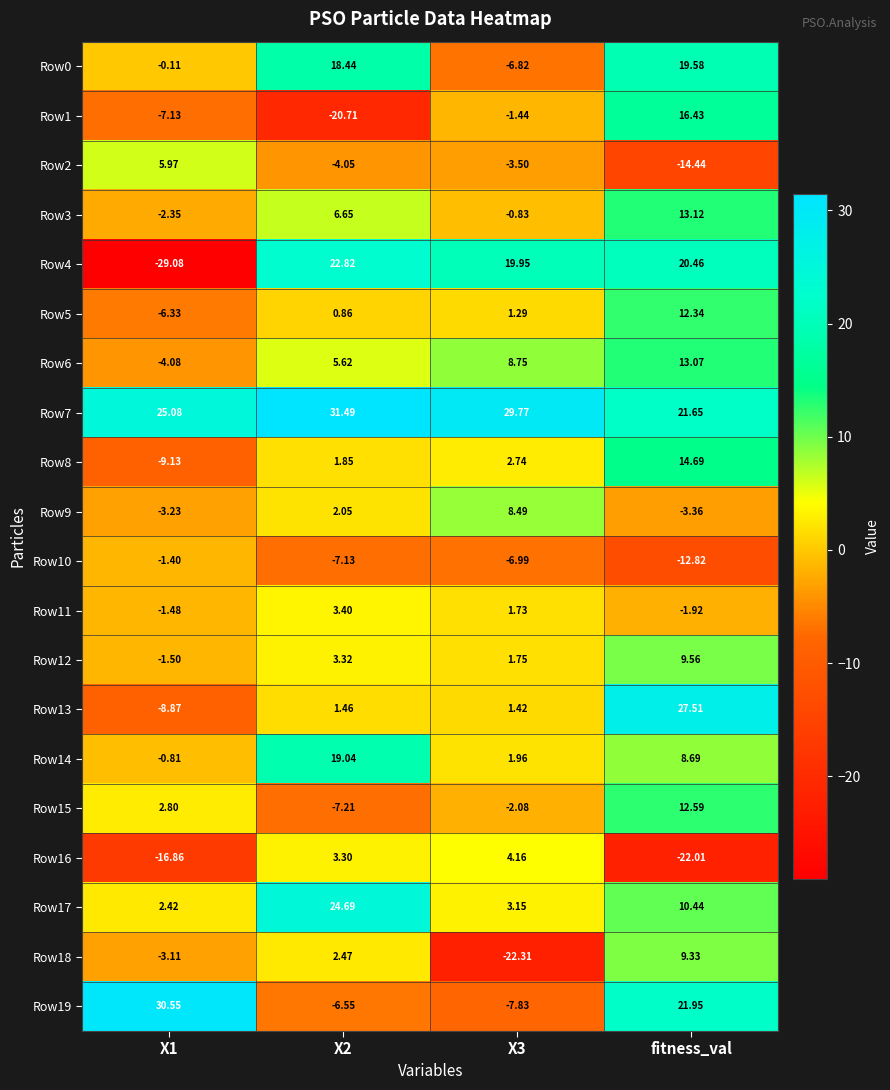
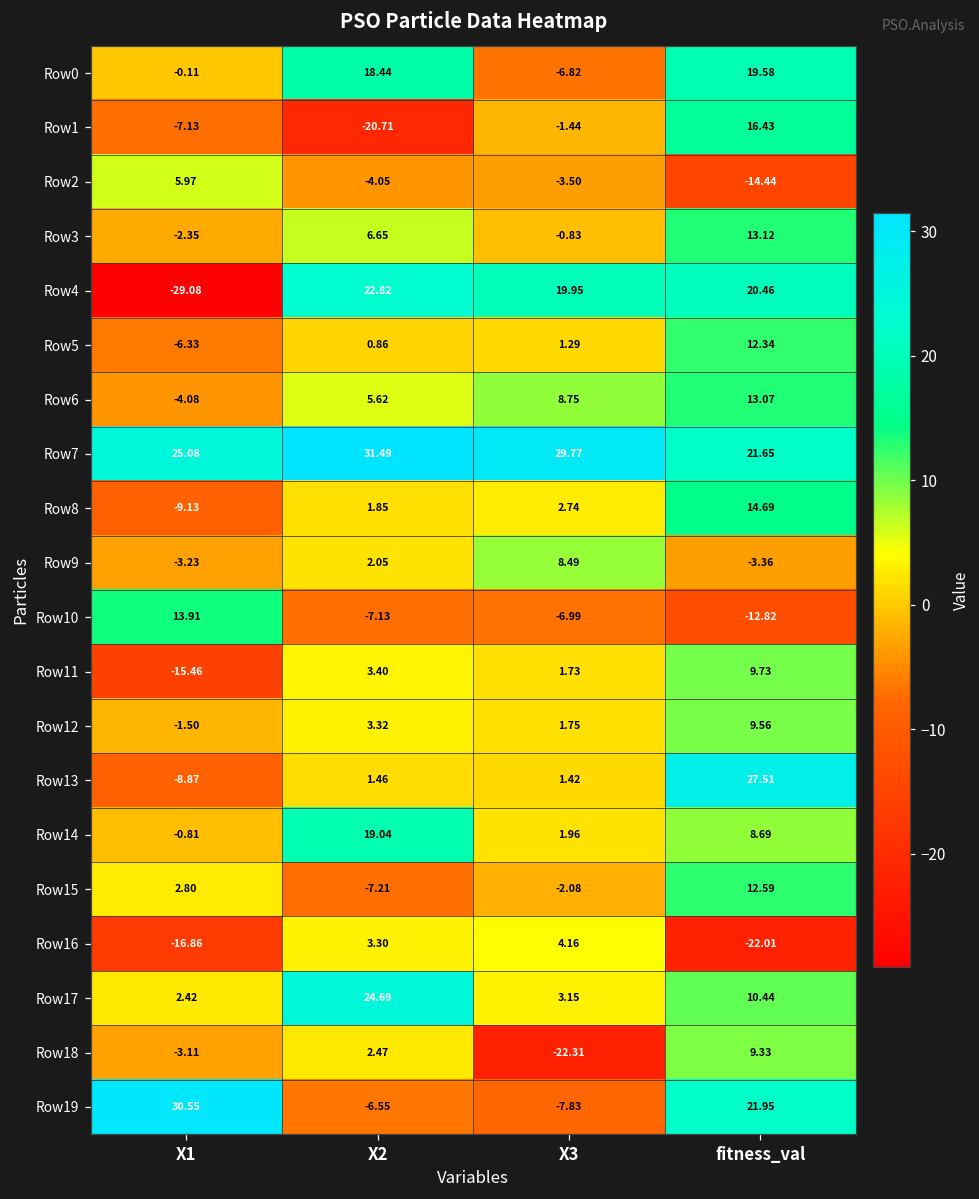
  {
    "Row0": {
      "X1": -0.11,
      "X2": 18.44,
      "X3": -6.82,
      "fitness_val": 19.58
    },
    "Row1": {
      "X1": -7.13,
      "X2": -20.71,
      "X3": -1.44,
      "fitness_val": 16.43
    },
    "Row2": {
      "X1": 5.97,
      "X2": -4.05,
      "X3": -3.50,
      "fitness_val": -14.44
    },
    "Row3": {
      "X1": -2.35,
      "X2": 6.65,
      "X3": -0.83,
      "fitness_val": 13.12
    },
    "Row4": {
      "X1": -29.08,
      "X2": 22.82,
      "X3": 19.95,
      "fitness_val": 20.46
    },
    "Row5": {
      "X1": -6.33,
      "X2": 0.86,
      "X3": 1.29,
      "fitness_val": 12.34
    },
    "Row6": {
      "X1": -4.08,
      "X2": 5.62,
      "X3": 8.75,
      "fitness_val": 13.07
    },
    "Row7": {
      "X1": 25.08,
      "X2": 31.49,
      "X3": 29.77,
      "fitness_val": 21.65
    },
    "Row8": {
      "X1": -9.13,
      "X2": 1.85,
      "X3": 2.74,
      "fitness_val": 14.69
    },
    "Row9": {
      "X1": -3.23,
      "X2": 2.05,
      "X3": 8.49,
      "fitness_val": -3.36
    },
    "Row10": {
-     "X1": -1.40,
+     "X1": 13.91,
      "X2": -7.13,
      "X3": -6.99,
      "fitness_val": -12.82
    },
    "Row11": {
-     "X1": -1.48,
+     "X1": -15.46,
      "X2": 3.40,
      "X3": 1.73,
-     "fitness_val": -1.92
+     "fitness_val": 9.73
    },
    "Row12": {
      "X1": -1.50,
      "X2": 3.32,
      "X3": 1.75,
      "fitness_val": 9.56
    },
    "Row13": {
      "X1": -8.87,
      "X2": 1.46,
      "X3": 1.42,
      "fitness_val": 27.51
    },
    "Row14": {
      "X1": -0.81,
      "X2": 19.04,
      "X3": 1.96,
      "fitness_val": 8.69
    },
    "Row15": {
      "X1": 2.80,
      "X2": -7.21,
      "X3": -2.08,
      "fitness_val": 12.59
    },
    "Row16": {
      "X1": -16.86,
      "X2": 3.30,
      "X3": 4.16,
      "fitness_val": -22.01
    },
    "Row17": {
      "X1": 2.42,
      "X2": 24.69,
      "X3": 3.15,
      "fitness_val": 10.44
    },
    "Row18": {
      "X1": -3.11,
      "X2": 2.47,
      "X3": -22.31,
      "fitness_val": 9.33
    },
    "Row19": {
      "X1": 30.55,
      "X2": -6.55,
      "X3": -7.83,
      "fitness_val": 21.95
    }
  }
